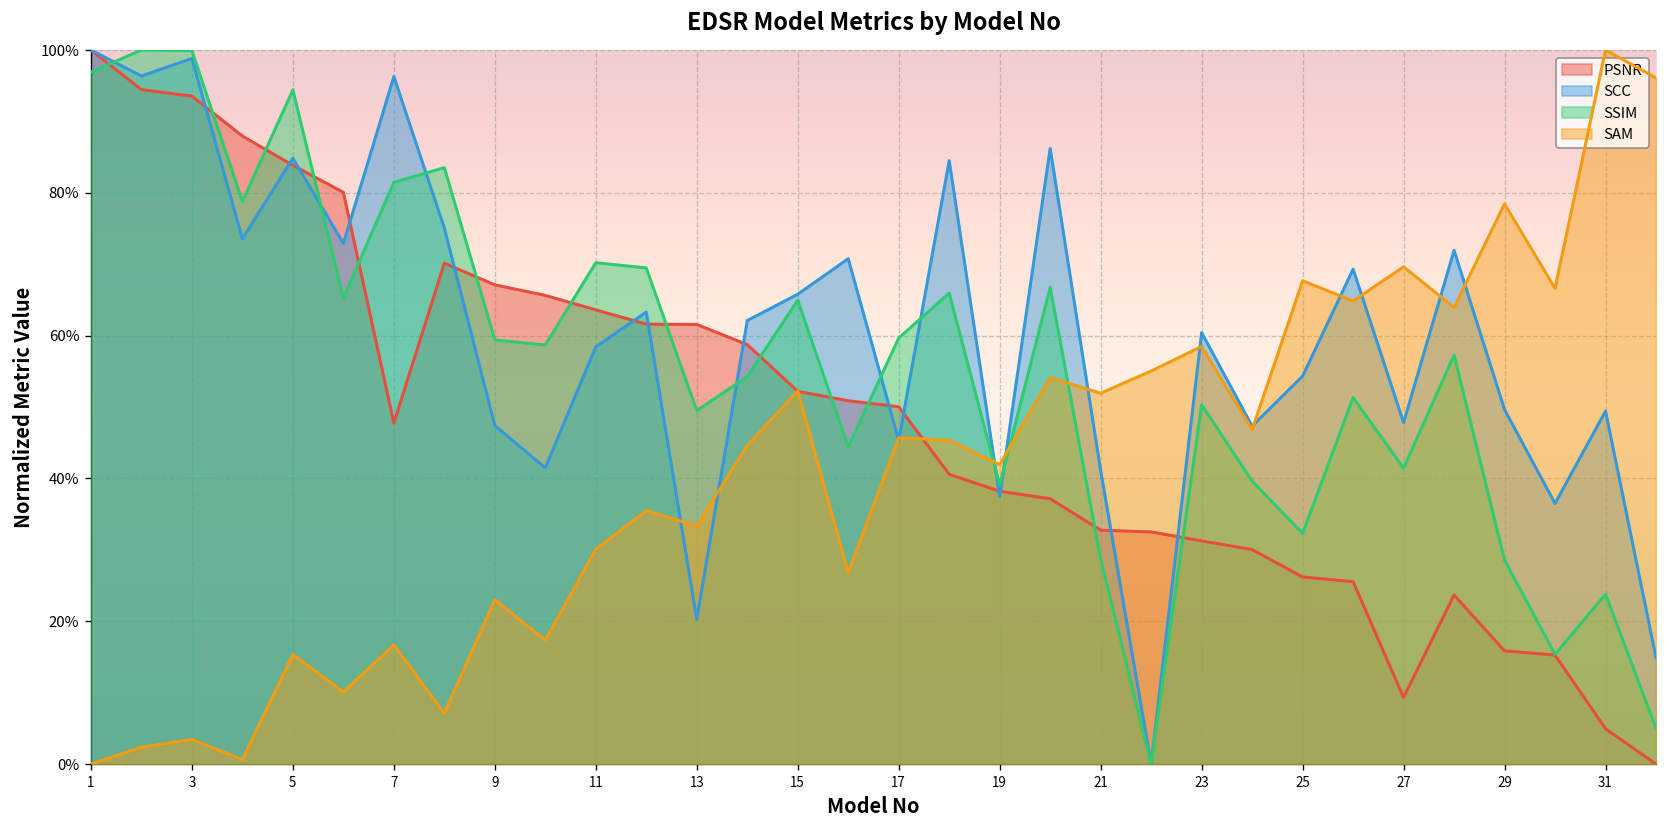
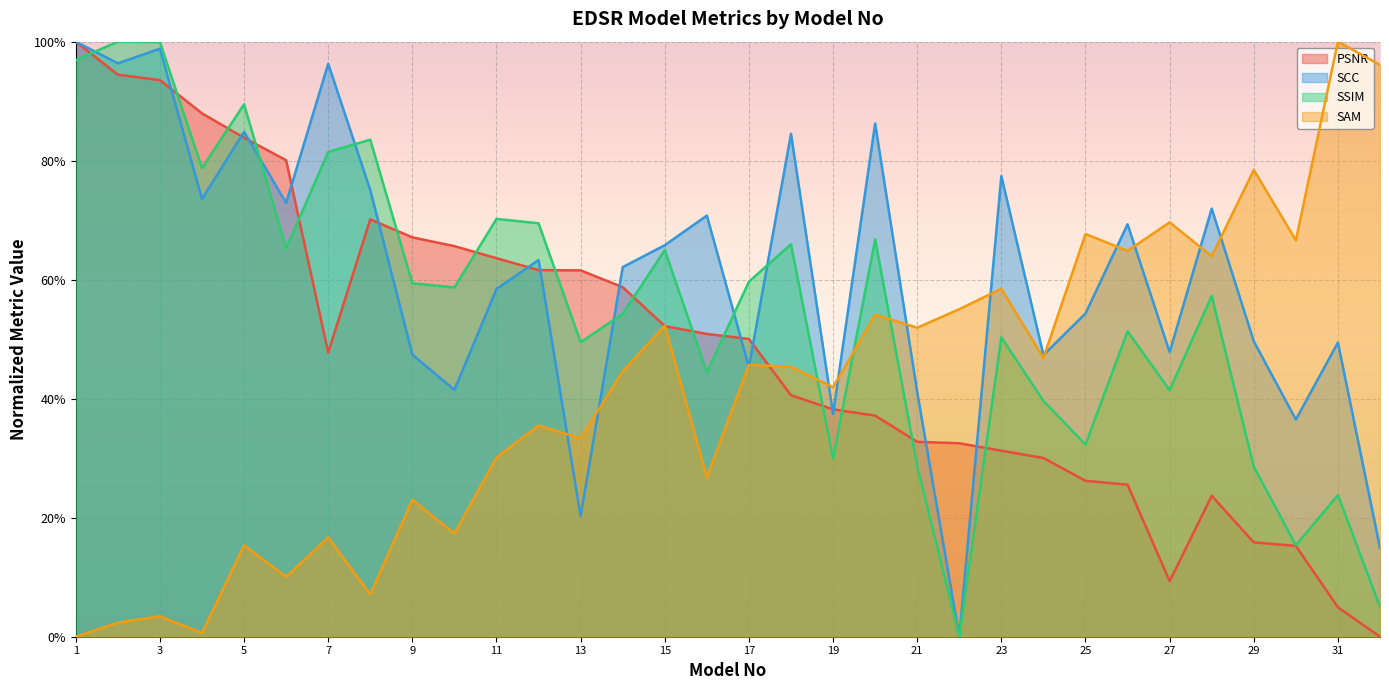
  {
    "PSNR": {
      "3": "94%",
      "5": "84%",
      "7": "48%",
      "9": "67%",
      "11": "64%",
      "13": "62%",
      "17": "50%",
      "19": "38%",
      "21": "33%",
      "23": "31%",
      "25": "26%",
      "27": "9%",
      "29": "16%",
      "31": "5%"
    },
    "SCC": {
      "3": "99%",
      "5": "85%",
      "7": "96%",
      "9": "47%",
      "11": "58%",
      "13": "20%",
      "15": "66%",
      "19": "37%",
      "21": "41%",
-     "23": "60%",
+     "23": "77%",
      "25": "54%",
      "27": "48%",
      "29": "50%",
      "31": "49%"
    },
    "SSIM": {
      "1": "97%",
      "3": "100%",
-     "5": "94%",
+     "5": "89%",
      "7": "81%",
      "9": "59%",
      "11": "70%",
      "13": "49%",
      "15": "65%",
      "17": "60%",
-     "19": "39%",
+     "19": "30%",
      "21": "29%",
      "23": "50%",
      "25": "32%",
      "27": "41%",
      "29": "29%",
      "31": "24%"
    },
    "SAM": {
      "1": "0%",
      "3": "3%",
      "5": "15%",
      "7": "17%",
      "9": "23%",
      "11": "30%",
      "13": "33%",
      "19": "42%",
      "21": "52%",
      "23": "58%",
      "25": "68%",
      "27": "70%",
      "29": "78%",
      "31": "100%"
    }
  }
